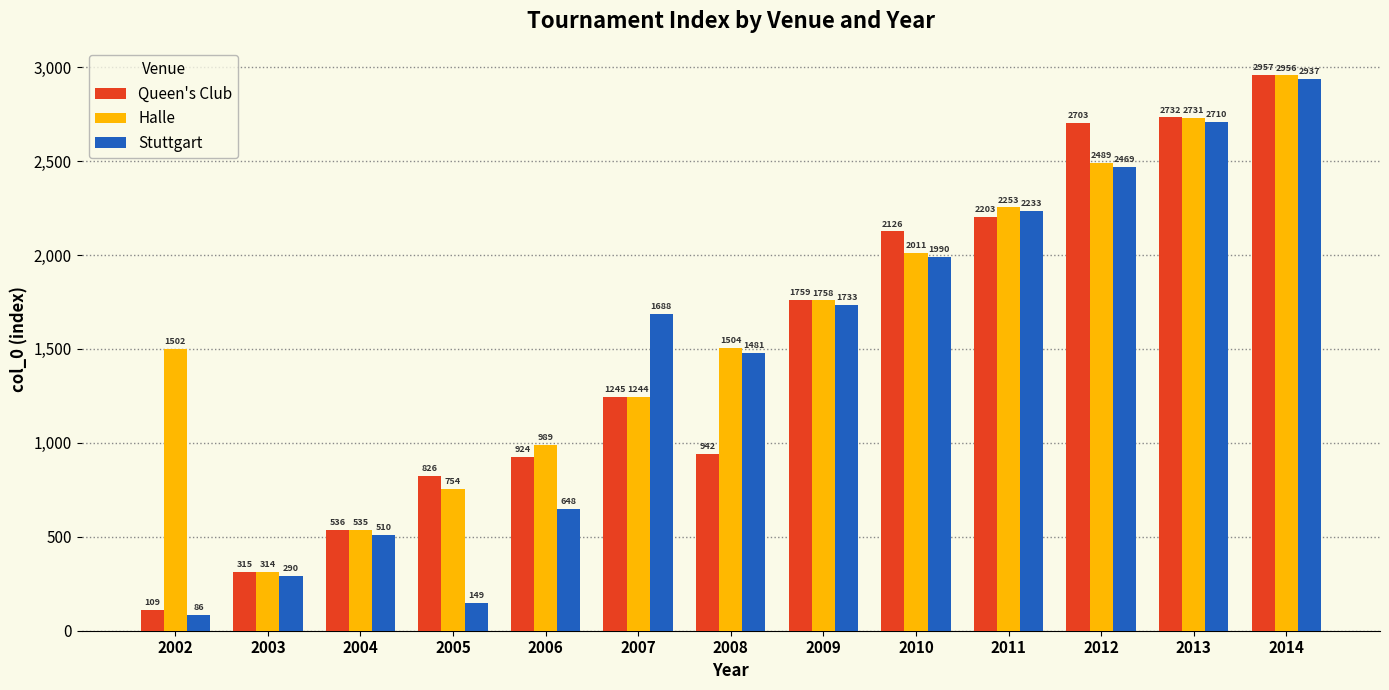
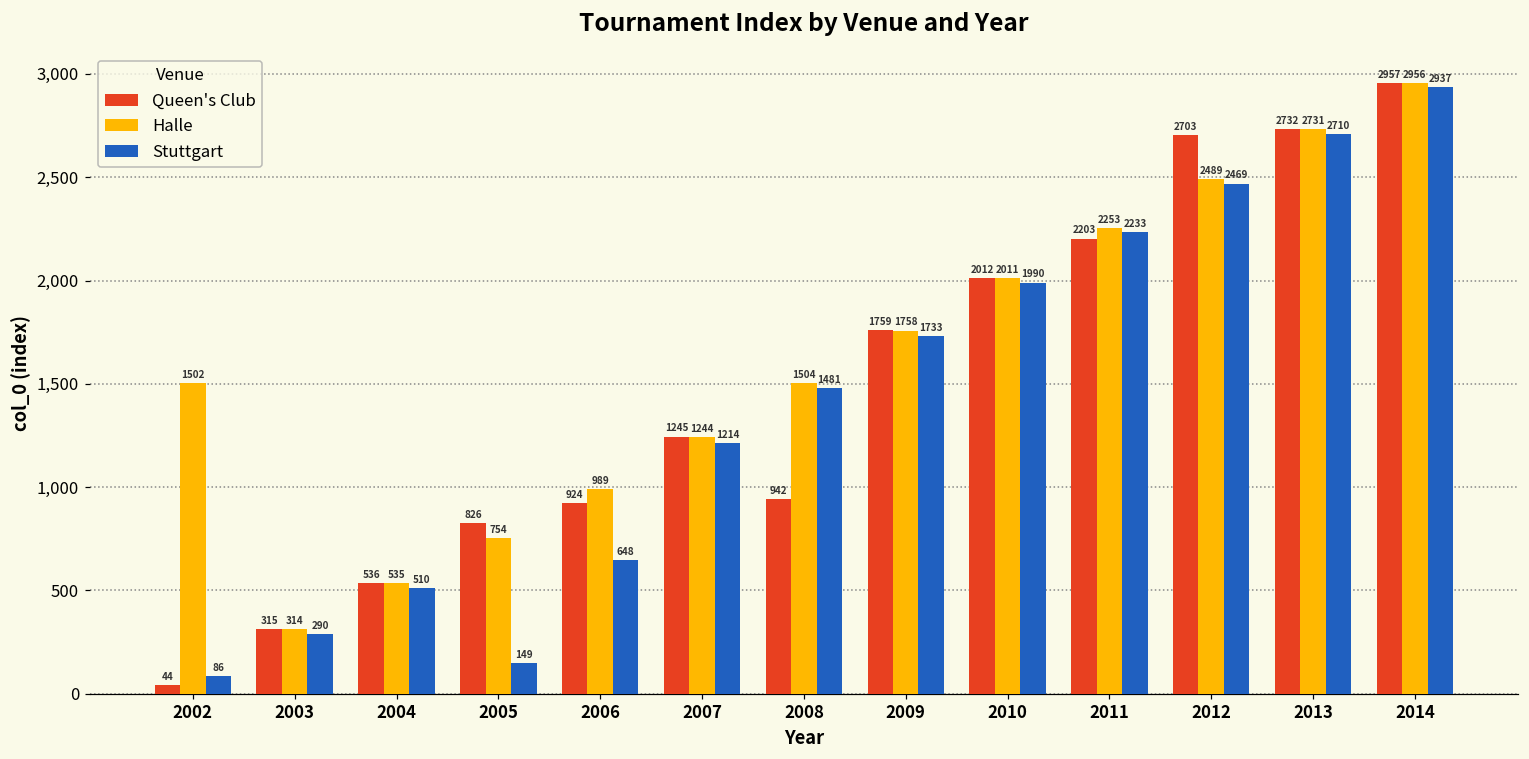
  {
    "Queen's Club": {
-     "2002": 109,
+     "2002": 44,
      "2003": 315,
      "2004": 536,
      "2005": 826,
      "2006": 924,
      "2007": 1245,
      "2008": 942,
      "2009": 1759,
-     "2010": 2126,
+     "2010": 2012,
      "2011": 2203,
      "2012": 2703,
      "2013": 2732,
      "2014": 2957
    },
    "Halle": {
      "2002": 1502,
      "2003": 314,
      "2004": 535,
      "2005": 754,
      "2006": 989,
      "2007": 1244,
      "2008": 1504,
      "2009": 1758,
      "2010": 2011,
      "2011": 2253,
      "2012": 2489,
      "2013": 2731,
      "2014": 2956
    },
    "Stuttgart": {
      "2002": 86,
      "2003": 290,
      "2004": 510,
      "2005": 149,
      "2006": 648,
-     "2007": 1688,
+     "2007": 1214,
      "2008": 1481,
      "2009": 1733,
      "2010": 1990,
      "2011": 2233,
      "2012": 2469,
      "2013": 2710,
      "2014": 2937
    }
  }
